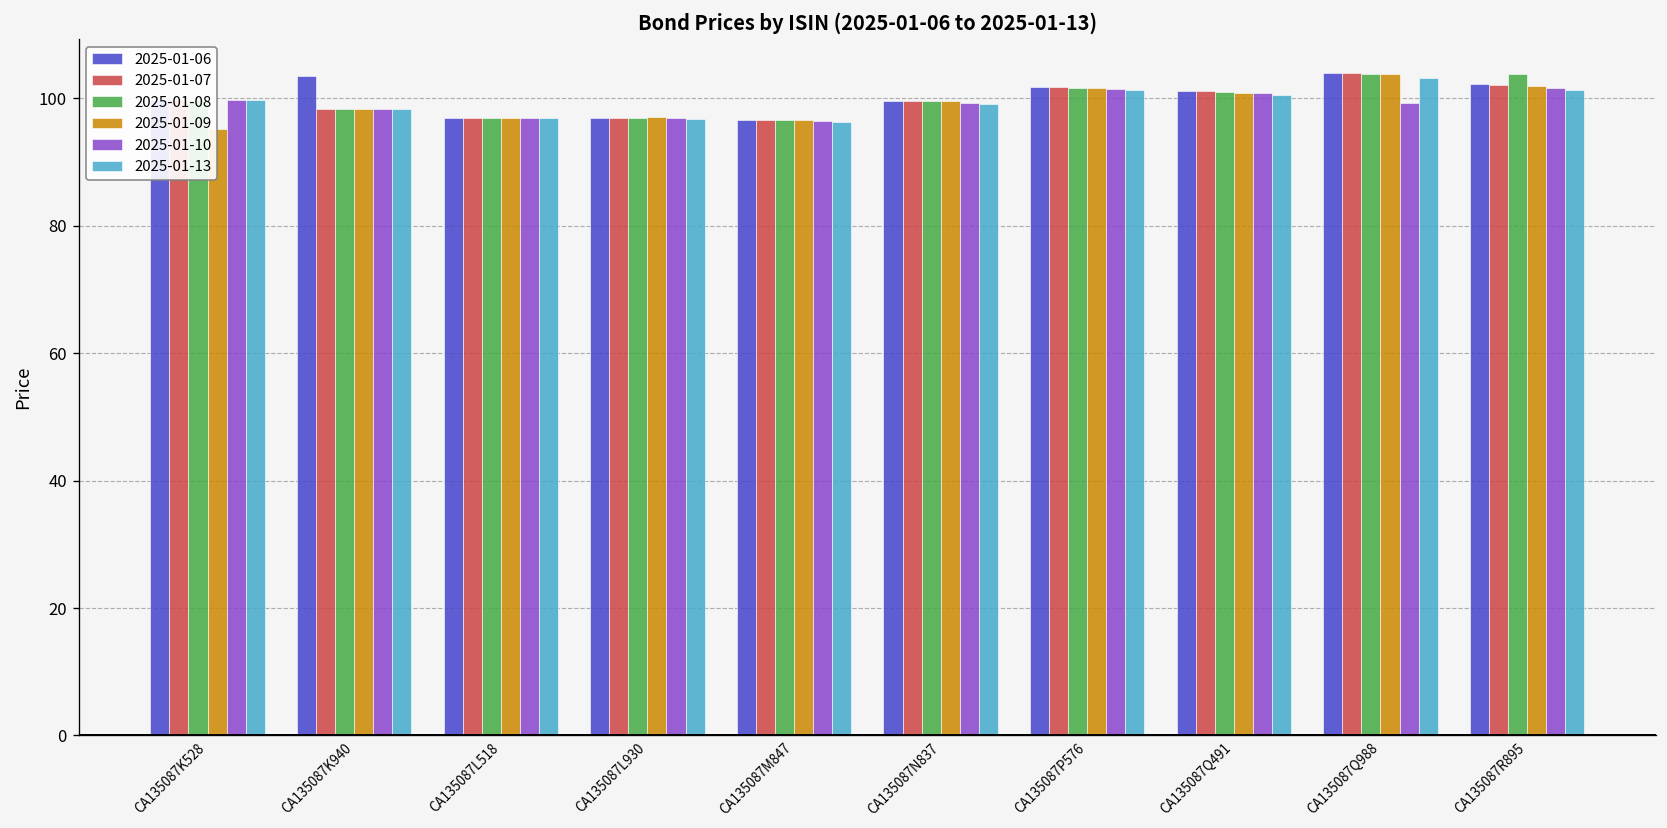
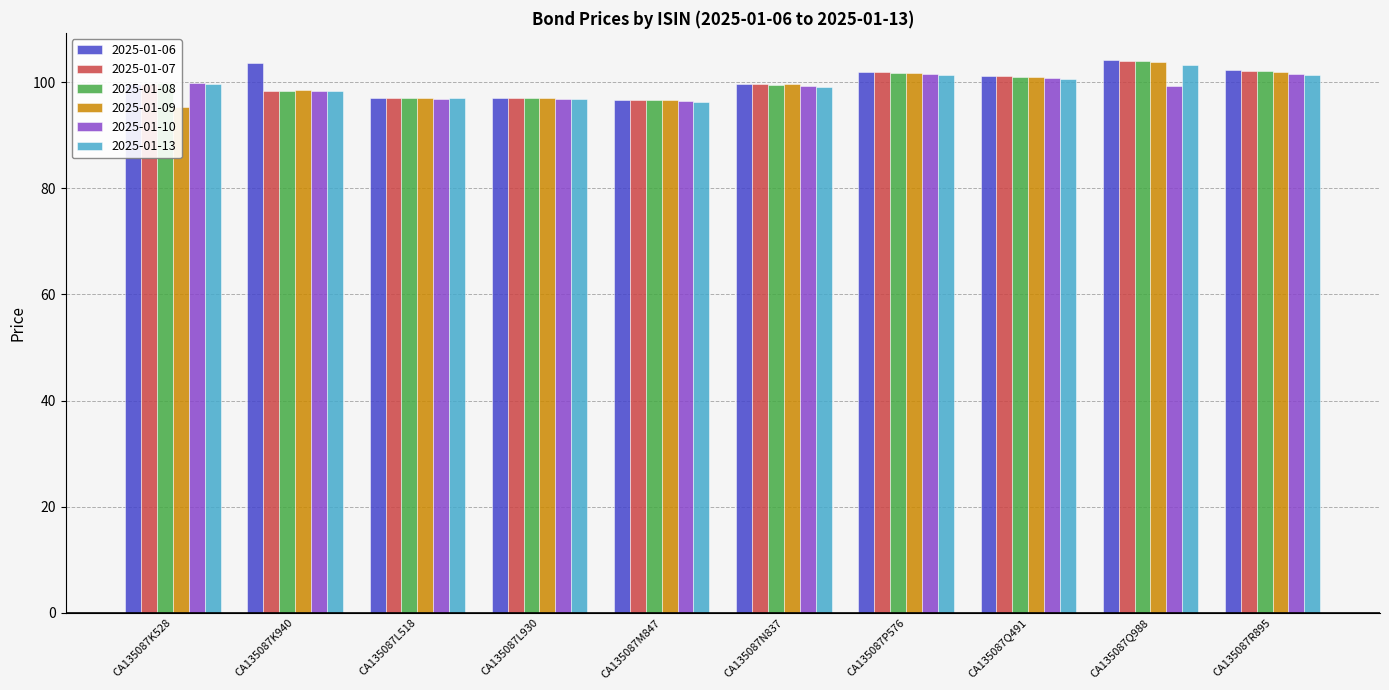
  {
    "2025-01-06": {
      "CA135087K940": 104,
      "CA135087L518": 97,
      "CA135087L930": 97,
      "CA135087M847": 97,
      "CA135087N837": 100,
      "CA135087P576": 102,
      "CA135087Q491": 101,
      "CA135087Q988": 104,
      "CA135087R895": 102
    },
    "2025-01-07": {
      "CA135087K940": 98,
      "CA135087L518": 97,
      "CA135087L930": 97,
      "CA135087M847": 97,
      "CA135087N837": 100,
      "CA135087P576": 102,
      "CA135087Q491": 101,
      "CA135087Q988": 104,
      "CA135087R895": 102
    },
    "2025-01-08": {
      "CA135087K940": 98,
      "CA135087L518": 97,
      "CA135087L930": 97,
      "CA135087M847": 97,
      "CA135087N837": 100,
      "CA135087P576": 102,
      "CA135087Q491": 101,
      "CA135087Q988": 104,
-     "CA135087R895": 104
+     "CA135087R895": 102
    },
    "2025-01-09": {
      "CA135087K940": 98,
      "CA135087L518": 97,
      "CA135087L930": 97,
      "CA135087M847": 97,
      "CA135087N837": 100,
      "CA135087P576": 102,
      "CA135087Q491": 101,
      "CA135087Q988": 104,
      "CA135087R895": 102
    },
    "2025-01-10": {
      "CA135087K528": 100,
      "CA135087K940": 98,
      "CA135087L518": 97,
      "CA135087L930": 97,
      "CA135087M847": 96,
      "CA135087N837": 99,
      "CA135087P576": 102,
      "CA135087Q491": 101,
      "CA135087Q988": 99,
      "CA135087R895": 102
    },
    "2025-01-13": {
      "CA135087K528": 100,
      "CA135087K940": 98,
      "CA135087L518": 97,
      "CA135087L930": 97,
      "CA135087M847": 96,
      "CA135087N837": 99,
      "CA135087P576": 101,
      "CA135087Q491": 100,
      "CA135087Q988": 103,
      "CA135087R895": 101
    }
  }
